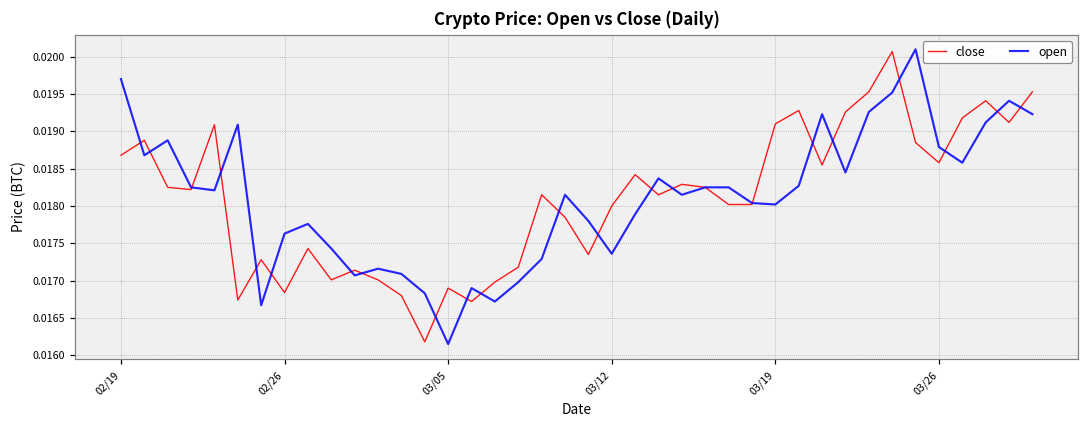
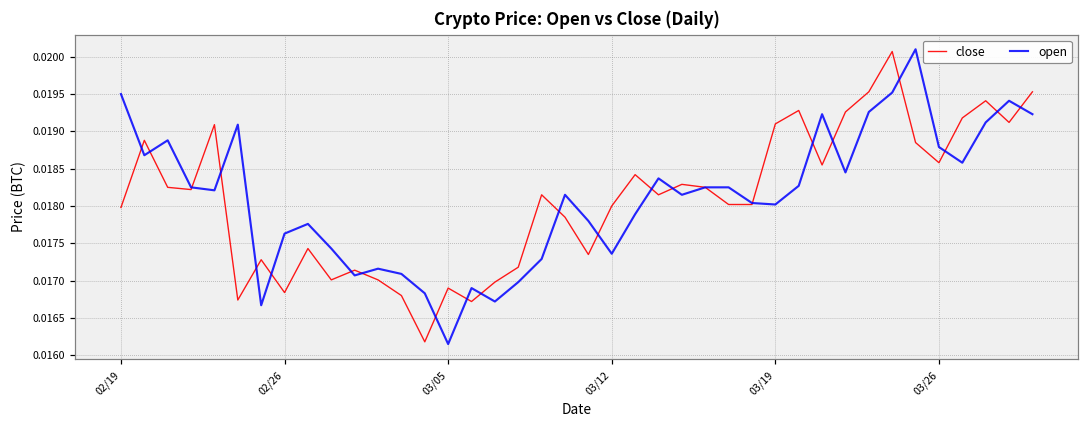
  {
    "close": {
-     "02/19": 0.0187,
+     "02/19": 0.0180,
      "02/26": 0.0168,
      "03/05": 0.0169,
      "03/12": 0.0180,
      "03/19": 0.0191,
      "03/26": 0.0186
    },
    "open": {
-     "02/19": 0.0197,
+     "02/19": 0.0195,
      "02/26": 0.0176,
      "03/05": 0.0162,
      "03/12": 0.0174,
      "03/19": 0.0180,
      "03/26": 0.0188
    }
  }
